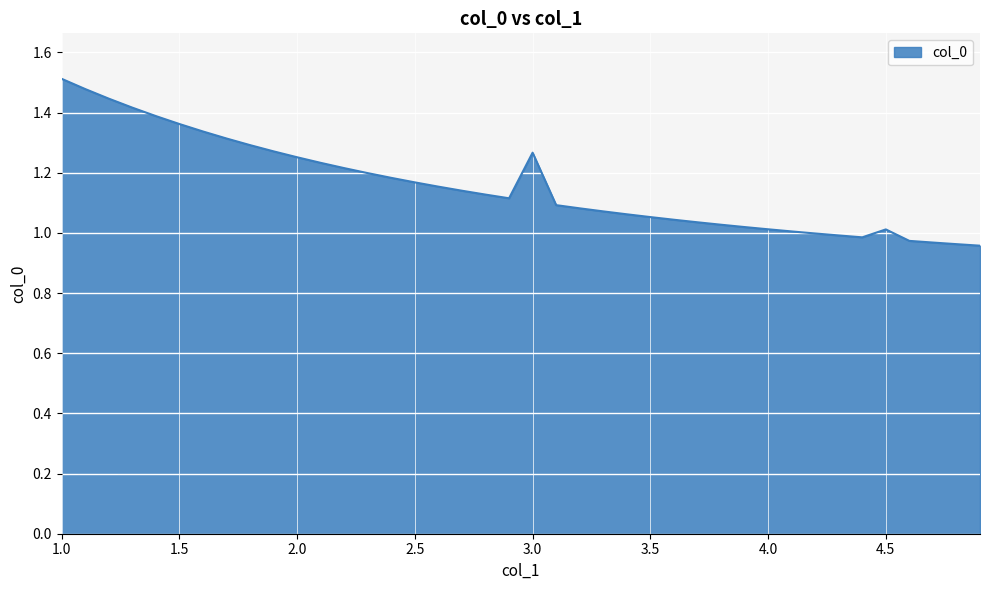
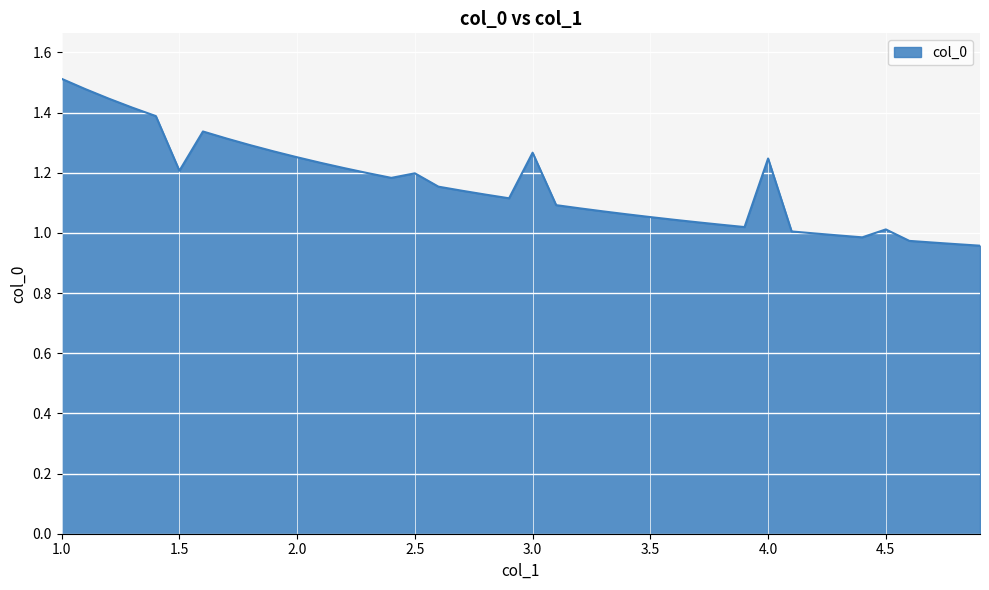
  {
    "1.0": 1.51,
-   "1.5": 1.36,
+   "1.5": 1.21,
    "2.0": 1.25,
-   "2.5": 1.17,
+   "2.5": 1.20,
    "3.0": 1.27,
    "3.5": 1.05,
-   "4.0": 1.01,
+   "4.0": 1.25,
    "4.5": 1.01
  }
